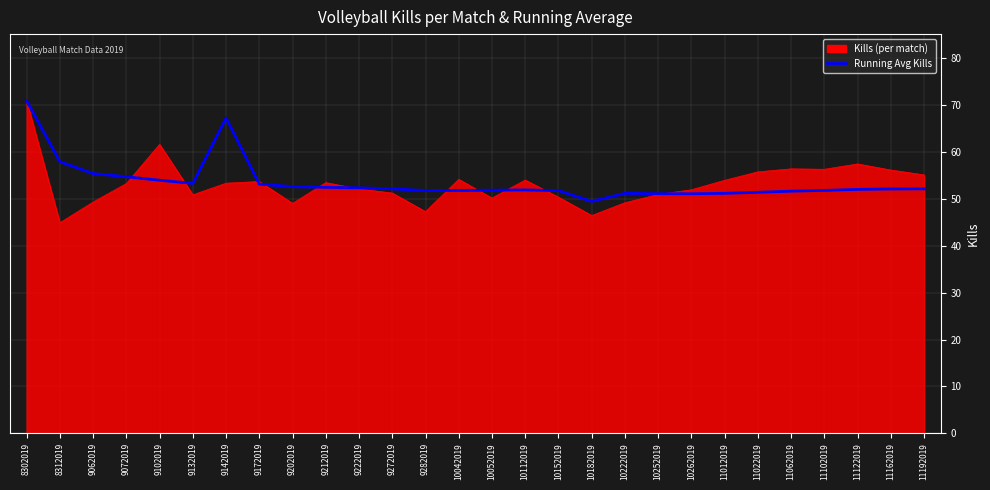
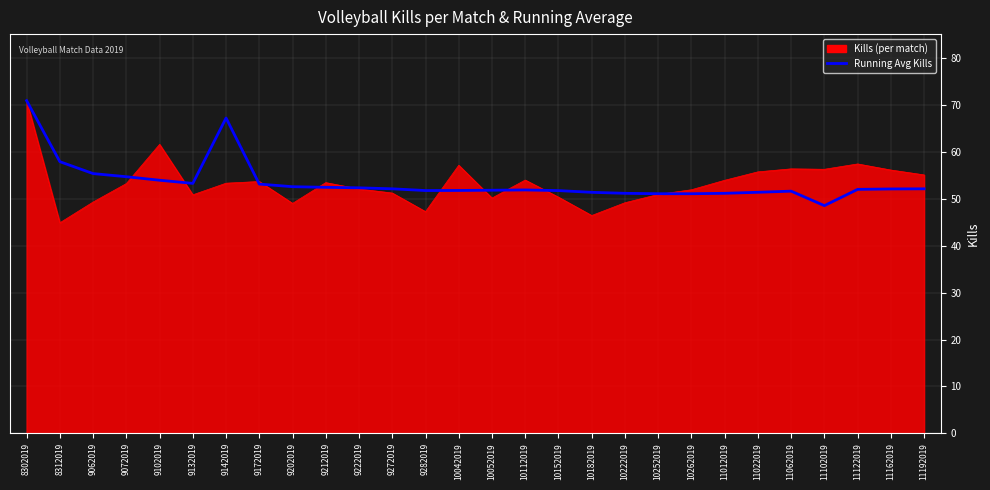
  {
    "Kills (per match)": {
      "8312019": 45,
      "9062019": 49,
      "9072019": 53,
      "9102019": 62,
      "9132019": 51,
      "9142019": 53,
      "9172019": 54,
      "9202019": 49,
      "9212019": 54,
      "9272019": 51,
      "9282019": 47,
-     "10042019": 54,
+     "10042019": 57,
      "10052019": 50,
      "10112019": 54,
      "10152019": 50,
      "10182019": 46,
      "10222019": 49,
      "10262019": 52,
      "11012019": 54,
      "11022019": 56,
      "11062019": 56,
      "11102019": 56,
      "11122019": 57,
      "11162019": 56,
      "11192019": 55
    },
    "Running Avg Kills": {
      "8312019": 58,
      "9062019": 55,
      "9072019": 55,
      "9102019": 54,
      "9132019": 53,
      "9142019": 67,
      "9172019": 53,
      "9202019": 53,
      "9212019": 53,
      "9272019": 52,
      "9282019": 52,
      "10042019": 52,
      "10052019": 52,
      "10112019": 52,
      "10152019": 52,
-     "10182019": 50,
+     "10182019": 51,
      "10222019": 51,
      "10262019": 51,
      "11012019": 51,
      "11022019": 51,
      "11062019": 52,
-     "11102019": 52,
+     "11102019": 49,
      "11122019": 52,
      "11162019": 52,
      "11192019": 52
    }
  }
